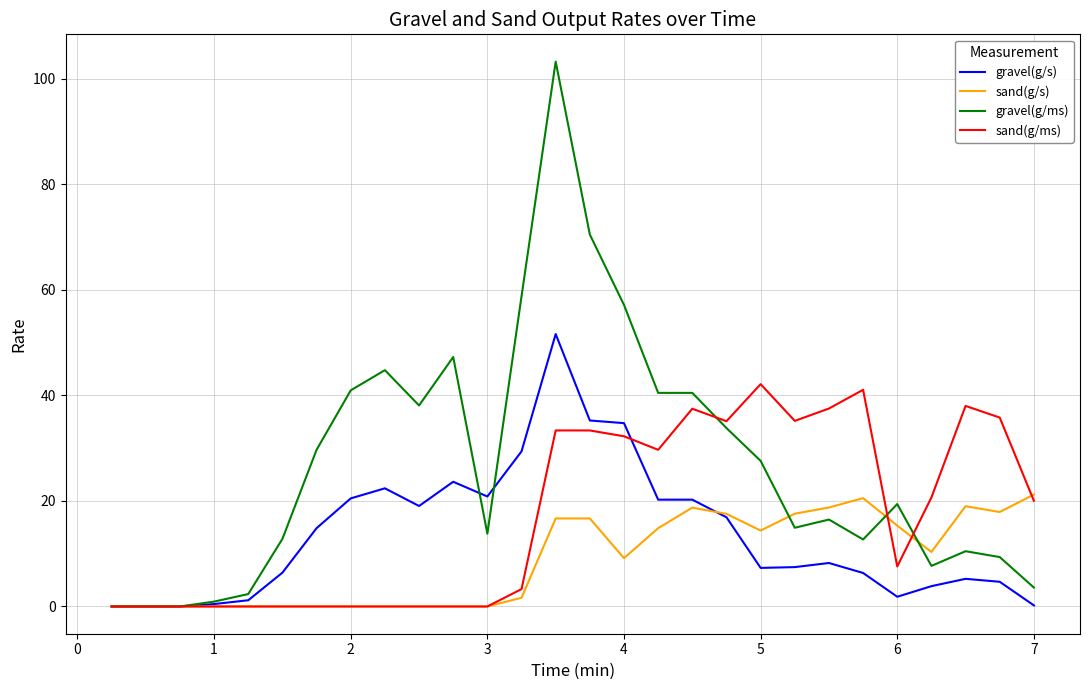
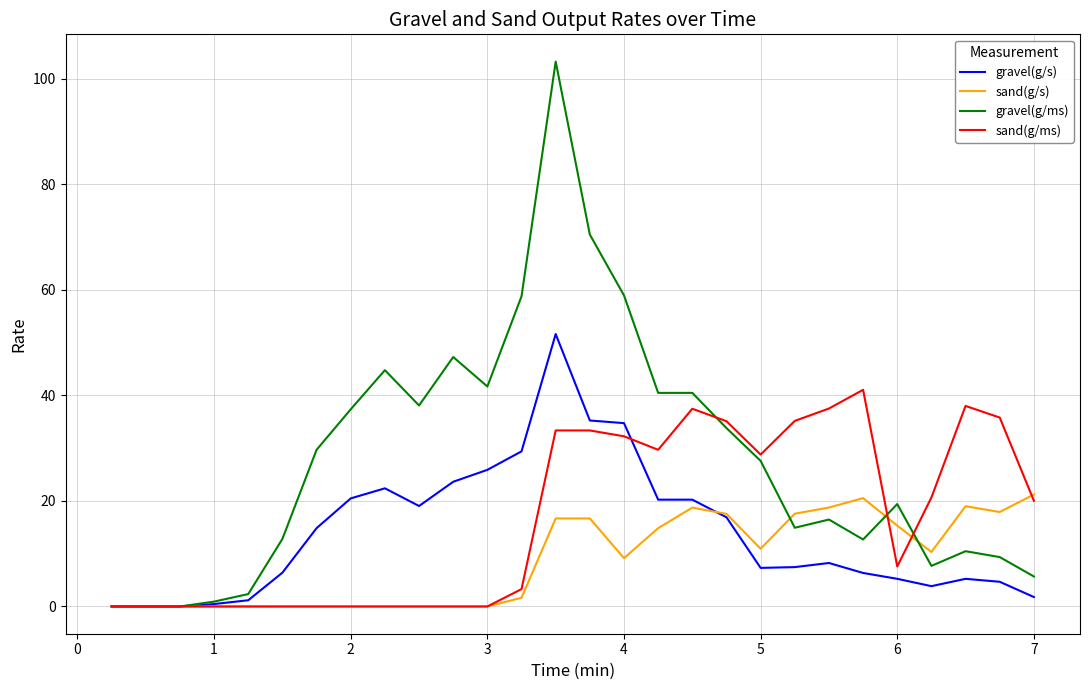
  {
    "gravel(g/s)": {
      "2": 20,
-     "3": 21,
+     "3": 26,
      "4": 35,
      "5": 7,
-     "6": 2,
-     "7": 0
+     "6": 5,
+     "7": 2
    },
    "sand(g/s)": {
      "4": 9,
-     "5": 14,
+     "5": 11,
      "6": 15,
      "7": 21
    },
    "gravel(g/ms)": {
-     "2": 41,
-     "3": 14,
-     "4": 57,
+     "2": 37,
+     "3": 42,
+     "4": 59,
      "5": 28,
      "6": 19,
-     "7": 4
+     "7": 6
    },
    "sand(g/ms)": {
      "4": 32,
-     "5": 42,
+     "5": 29,
      "6": 8,
      "7": 20
    }
  }
